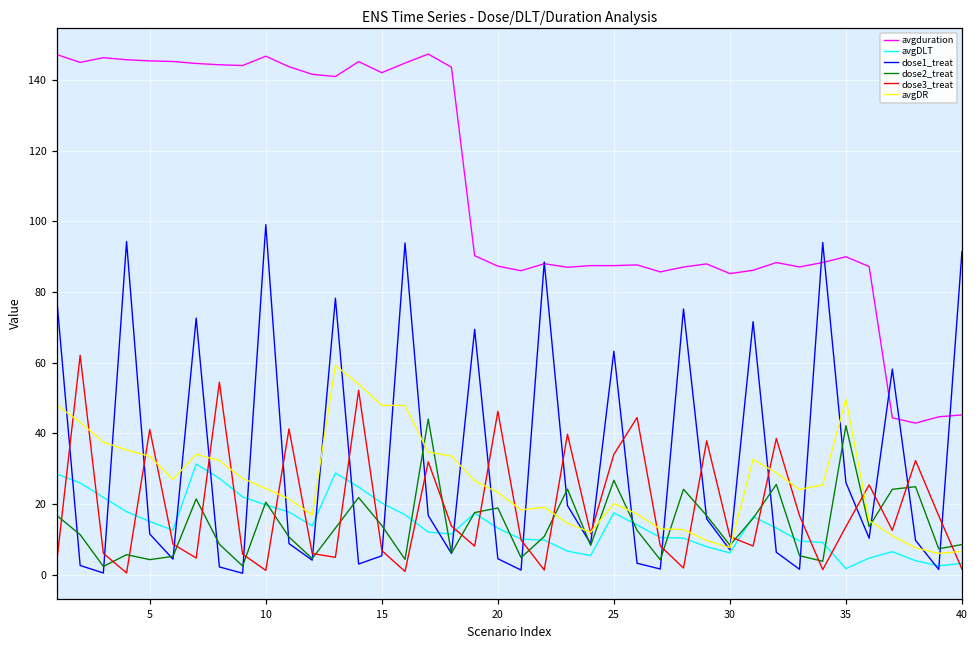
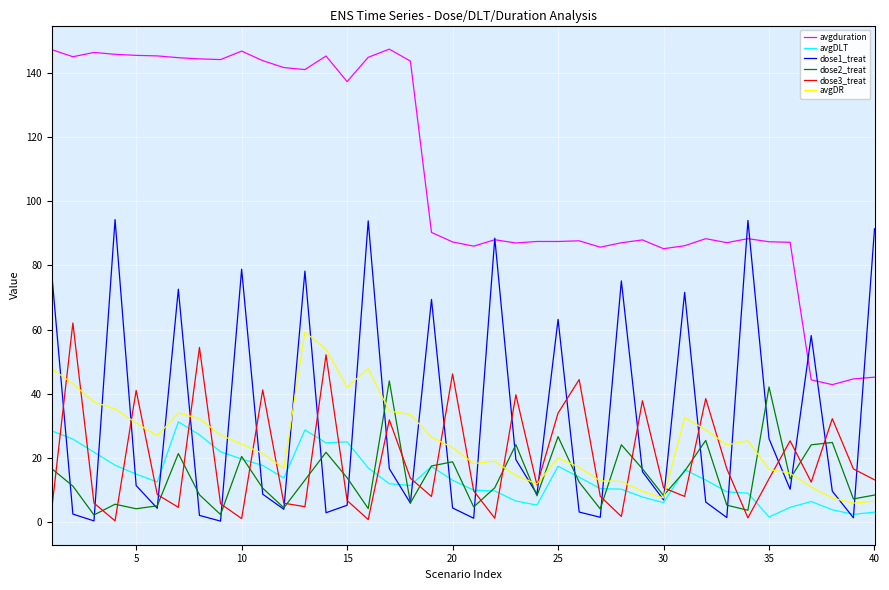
  {
    "avgduration": {
      "5": 145,
      "10": 147,
-     "15": 142,
+     "15": 137,
      "20": 87,
      "25": 87,
      "30": 85,
-     "35": 90,
+     "35": 87,
      "40": 45
    },
    "avgDLT": {
      "5": 15,
      "10": 20,
-     "15": 20,
+     "15": 25,
      "20": 13,
      "25": 18,
      "30": 6,
      "35": 2,
      "40": 3
    },
    "dose1_treat": {
      "5": 12,
-     "10": 99,
+     "10": 79,
      "15": 5,
      "20": 5,
      "25": 63,
      "35": 26,
      "40": 91
    },
    "dose2_treat": {
      "5": 4,
      "10": 21,
      "15": 14,
      "20": 19,
      "25": 27,
      "35": 42,
      "40": 9
    },
    "dose3_treat": {
      "5": 41,
      "10": 1,
      "15": 7,
      "20": 46,
      "25": 34,
      "30": 11,
      "35": 14,
-     "40": 2
+     "40": 13
    },
    "avgDR": {
-     "5": 34,
+     "5": 31,
      "10": 24,
-     "15": 48,
+     "15": 42,
      "20": 23,
      "25": 20,
-     "35": 50,
+     "35": 17,
      "40": 7
    }
  }
